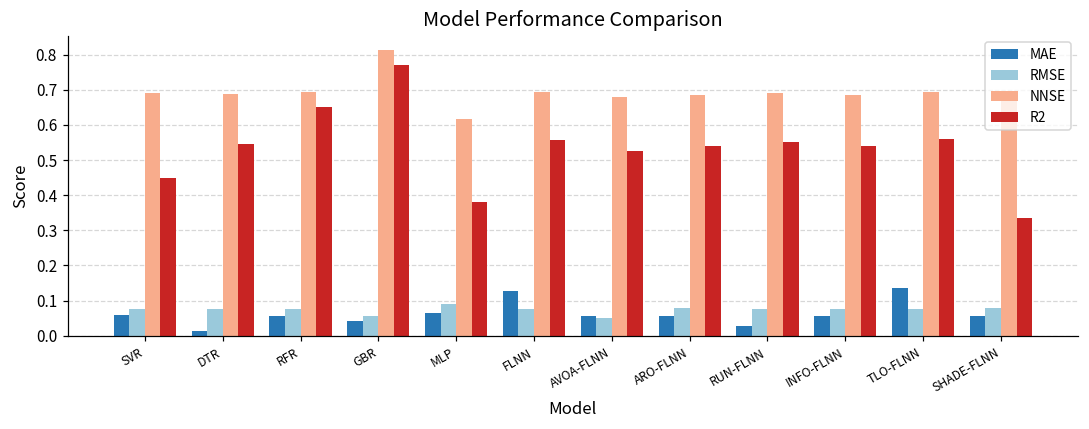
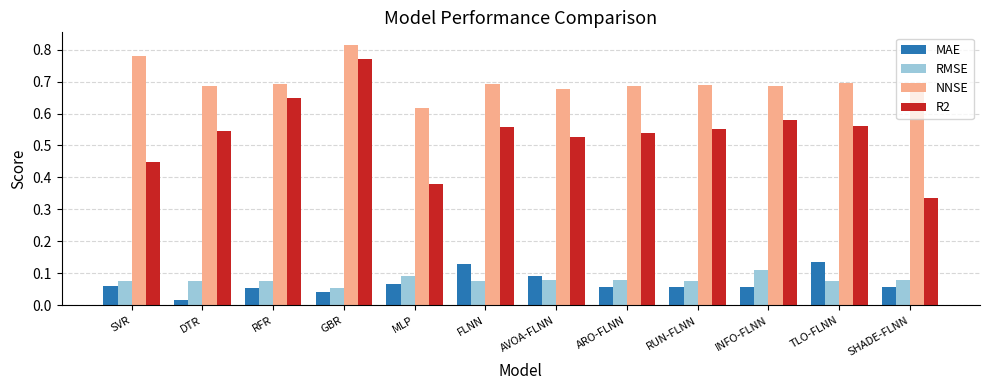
  {
    "MAE": {
      "SVR": 0.06,
      "DTR": 0.01,
      "RFR": 0.06,
      "GBR": 0.04,
      "MLP": 0.07,
      "FLNN": 0.13,
-     "AVOA-FLNN": 0.06,
+     "AVOA-FLNN": 0.09,
      "ARO-FLNN": 0.06,
-     "RUN-FLNN": 0.03,
+     "RUN-FLNN": 0.06,
      "INFO-FLNN": 0.06,
      "TLO-FLNN": 0.14,
      "SHADE-FLNN": 0.06
    },
    "RMSE": {
      "SVR": 0.08,
      "DTR": 0.08,
      "RFR": 0.08,
      "GBR": 0.05,
      "MLP": 0.09,
      "FLNN": 0.08,
-     "AVOA-FLNN": 0.05,
+     "AVOA-FLNN": 0.08,
      "ARO-FLNN": 0.08,
      "RUN-FLNN": 0.08,
-     "INFO-FLNN": 0.08,
+     "INFO-FLNN": 0.11,
      "TLO-FLNN": 0.08,
      "SHADE-FLNN": 0.08
    },
    "NNSE": {
-     "SVR": 0.69,
+     "SVR": 0.78,
      "DTR": 0.69,
      "RFR": 0.69,
      "GBR": 0.81,
      "MLP": 0.62,
      "FLNN": 0.69,
      "AVOA-FLNN": 0.68,
      "ARO-FLNN": 0.69,
      "RUN-FLNN": 0.69,
      "INFO-FLNN": 0.69,
      "TLO-FLNN": 0.69
    },
    "R2": {
      "SVR": 0.45,
      "DTR": 0.54,
      "RFR": 0.65,
      "GBR": 0.77,
      "MLP": 0.38,
      "FLNN": 0.56,
      "AVOA-FLNN": 0.53,
      "ARO-FLNN": 0.54,
      "RUN-FLNN": 0.55,
-     "INFO-FLNN": 0.54,
+     "INFO-FLNN": 0.58,
      "TLO-FLNN": 0.56,
      "SHADE-FLNN": 0.33
    }
  }
